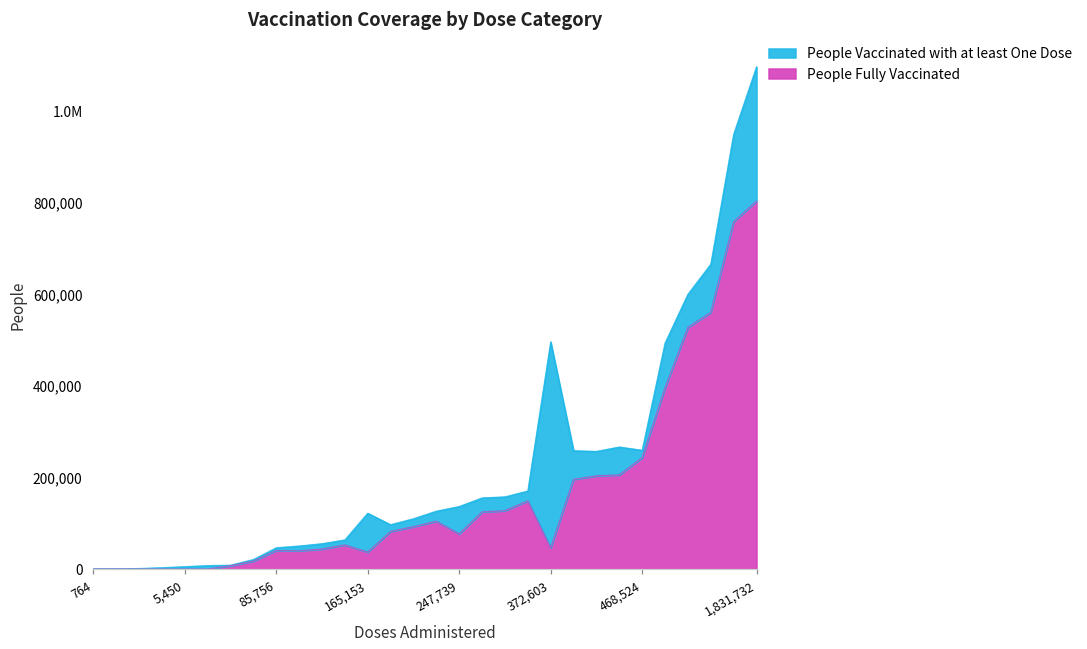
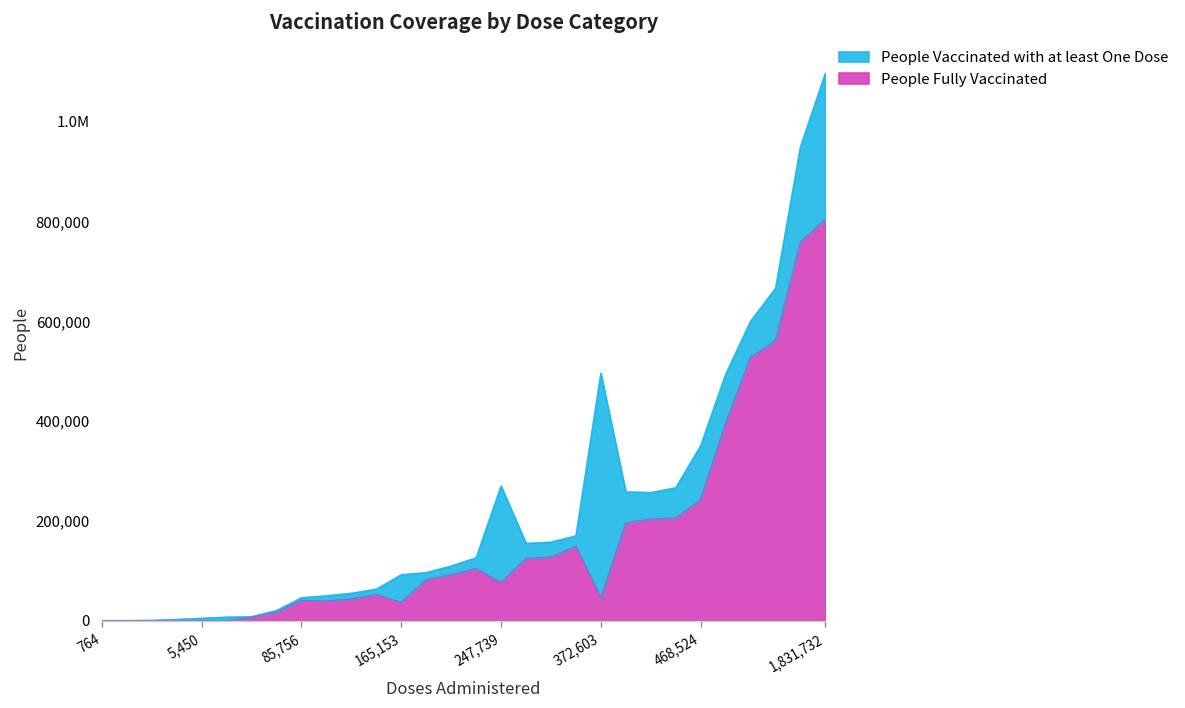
  {
    "People Vaccinated with at least One Dose": {
-     "165,153": "120,000",
-     "247,739": "140,000",
+     "165,153": "90,000",
+     "247,739": "270,000",
      "372,603": "500,000",
-     "468,524": "260,000",
+     "468,524": "350,000",
      "1,831,732": "1,100,000"
    },
    "People Fully Vaccinated": {
      "165,153": "40,000",
      "247,739": "80,000",
      "372,603": "50,000",
      "468,524": "240,000",
      "1,831,732": "800,000"
    }
  }
